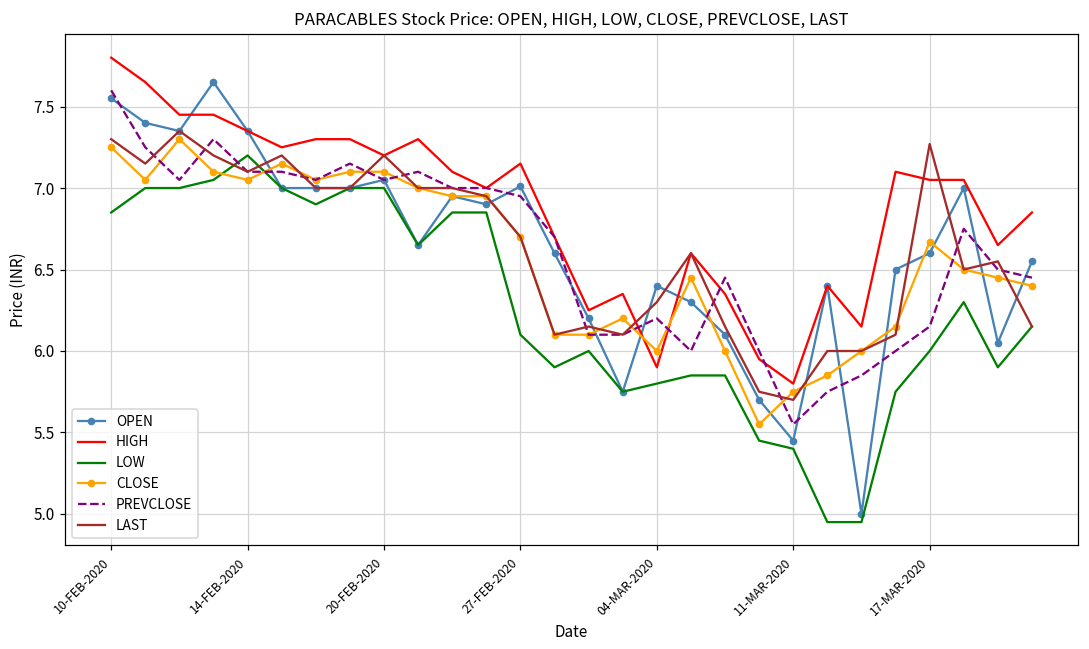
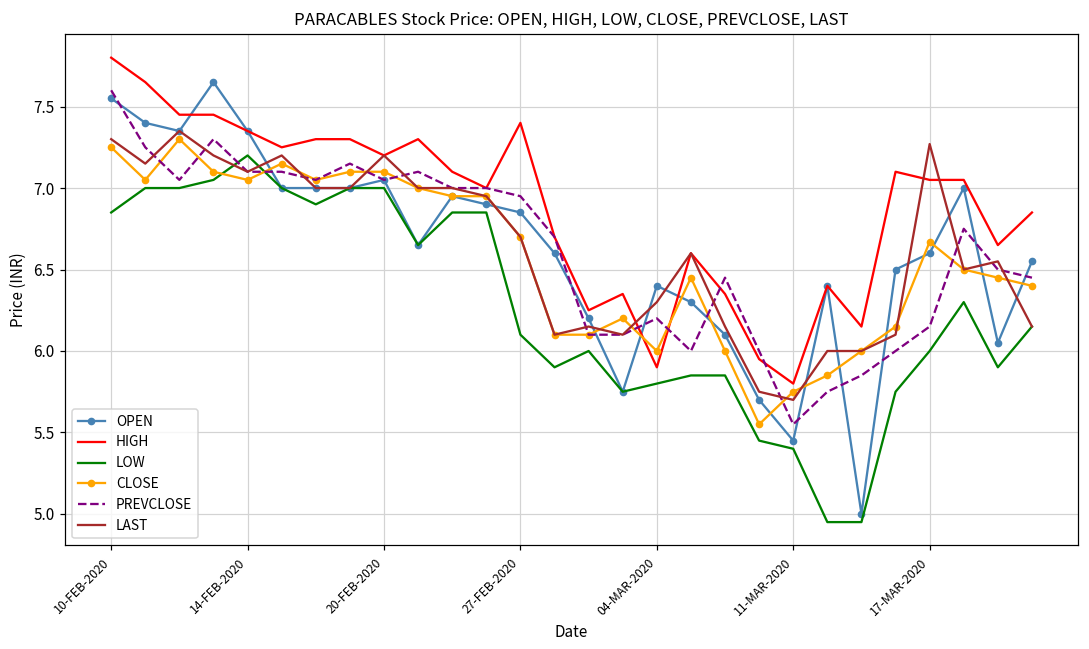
  {
    "OPEN": {
      "10-FEB-2020": 7.55,
-     "27-FEB-2020": 7.01,
+     "27-FEB-2020": 6.85,
      "04-MAR-2020": 6.40,
      "11-MAR-2020": 5.45,
      "17-MAR-2020": 6.60
    },
    "HIGH": {
      "10-FEB-2020": 7.80,
-     "27-FEB-2020": 7.15,
+     "27-FEB-2020": 7.40,
      "04-MAR-2020": 5.90,
      "11-MAR-2020": 5.80,
      "17-MAR-2020": 7.05
    },
    "LOW": {
      "10-FEB-2020": 6.85,
      "14-FEB-2020": 7.20,
      "20-FEB-2020": 7.00,
      "27-FEB-2020": 6.10,
      "04-MAR-2020": 5.80,
      "11-MAR-2020": 5.40,
      "17-MAR-2020": 6.00
    },
    "CLOSE": {
      "10-FEB-2020": 7.25,
      "14-FEB-2020": 7.05,
      "20-FEB-2020": 7.10,
      "04-MAR-2020": 6.00,
      "11-MAR-2020": 5.75,
      "17-MAR-2020": 6.67
    },
    "PREVCLOSE": {
      "10-FEB-2020": 7.60,
      "27-FEB-2020": 6.95,
      "04-MAR-2020": 6.20,
      "11-MAR-2020": 5.55,
      "17-MAR-2020": 6.15
    },
    "LAST": {
      "10-FEB-2020": 7.30,
      "04-MAR-2020": 6.30,
      "11-MAR-2020": 5.70,
      "17-MAR-2020": 7.27
    }
  }
